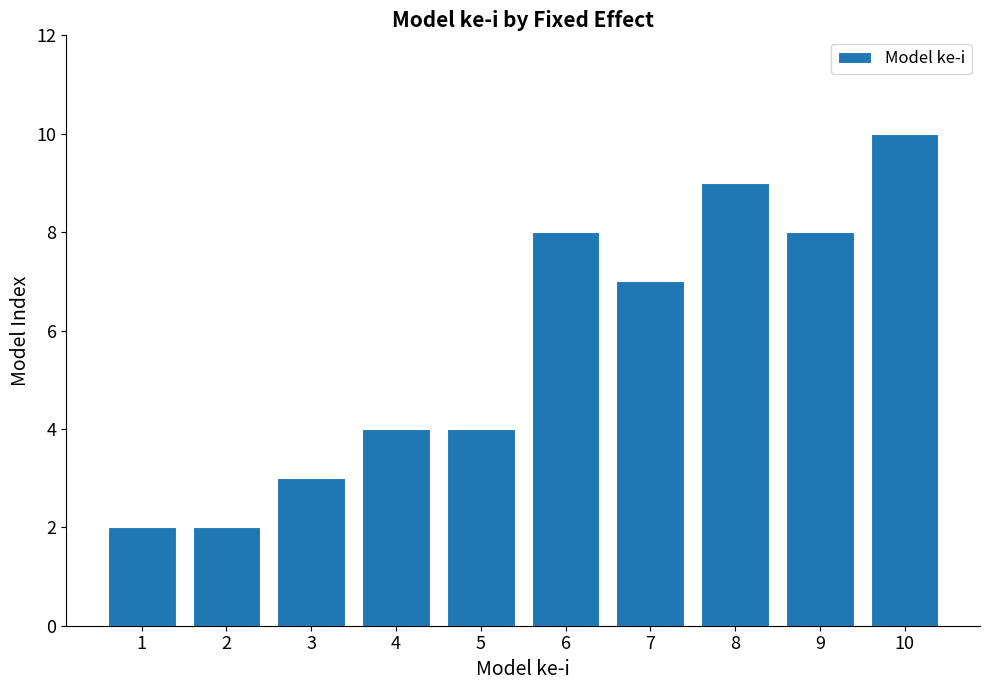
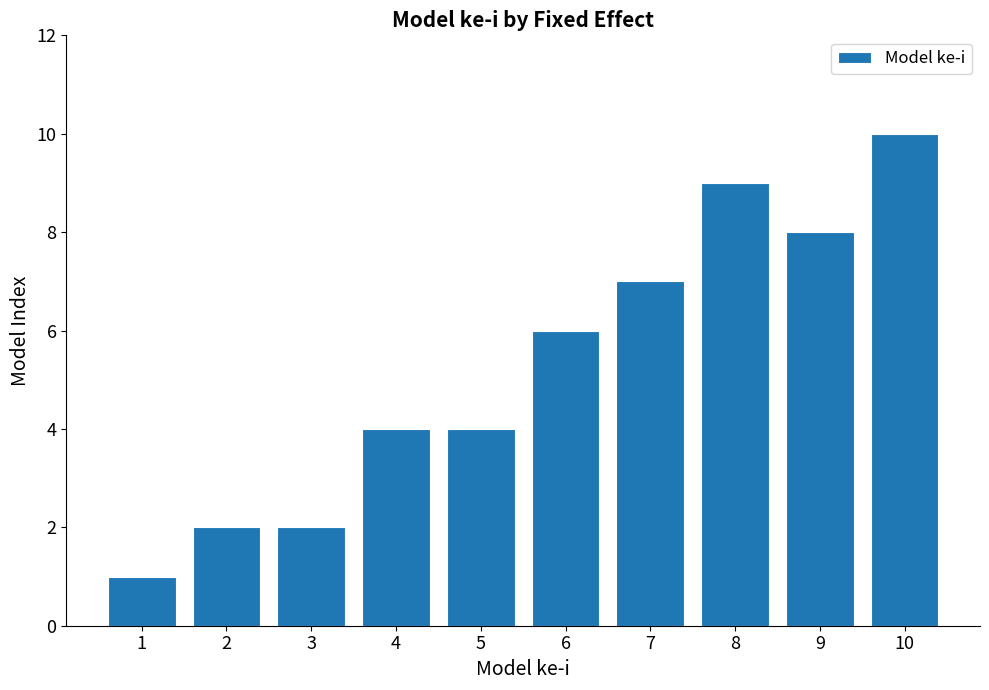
  {
-   "1": 2,
+   "1": 1,
    "2": 2,
-   "3": 3,
+   "3": 2,
    "4": 4,
    "5": 4,
-   "6": 8,
+   "6": 6,
    "7": 7,
    "8": 9,
    "9": 8,
    "10": 10
  }
